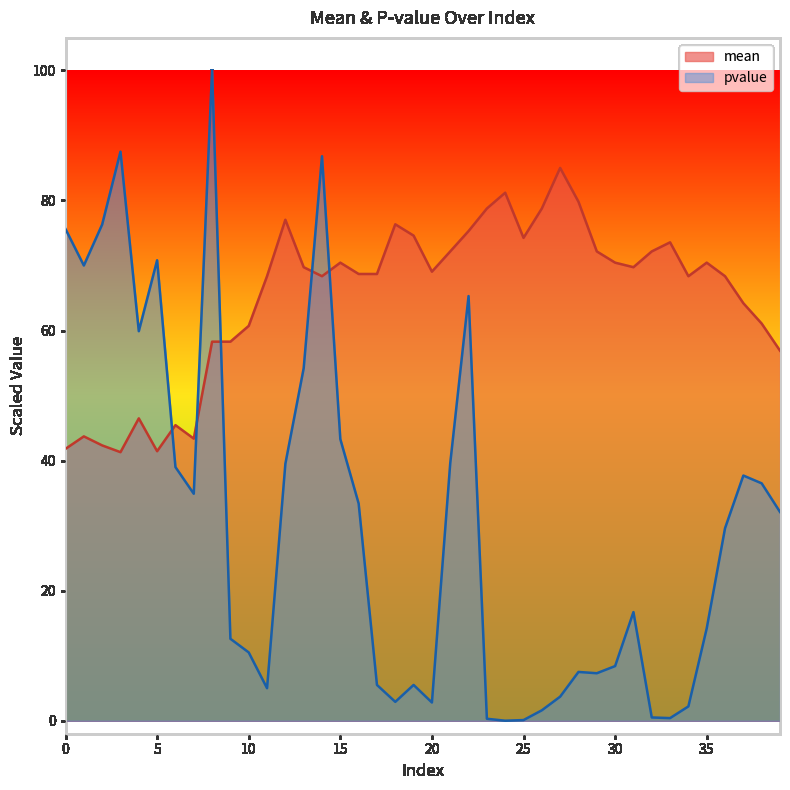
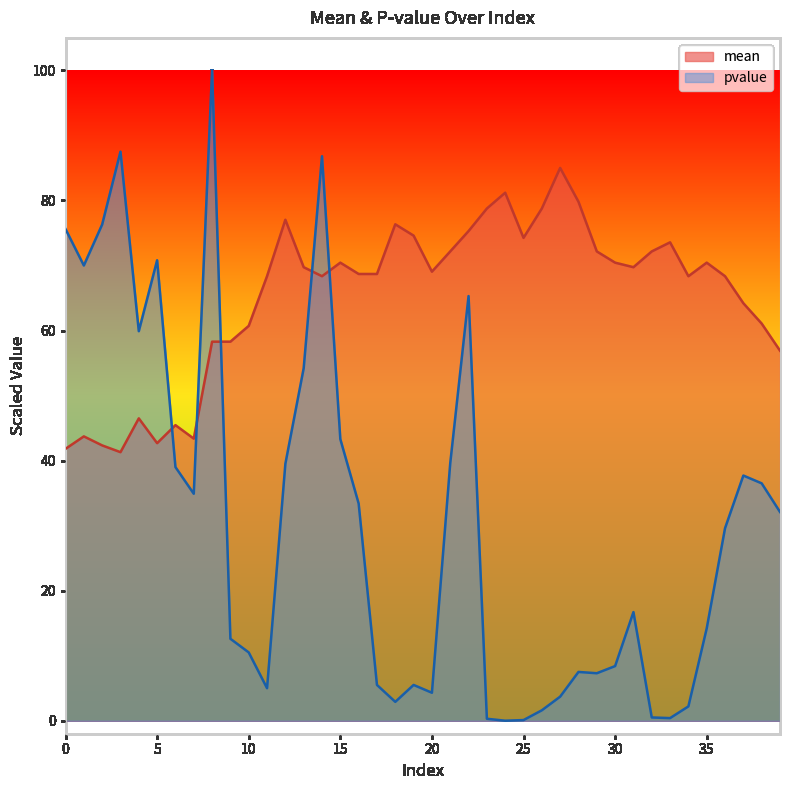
  {
    "mean": {
      "0": 42,
-     "5": 41,
+     "5": 43,
      "10": 61,
      "15": 70,
      "20": 69,
      "25": 74,
      "30": 70,
      "35": 70
    },
    "pvalue": {
      "0": 76,
      "5": 71,
      "10": 11,
      "15": 43,
-     "20": 3,
+     "20": 4,
      "25": 0,
      "30": 8,
      "35": 14
    }
  }
